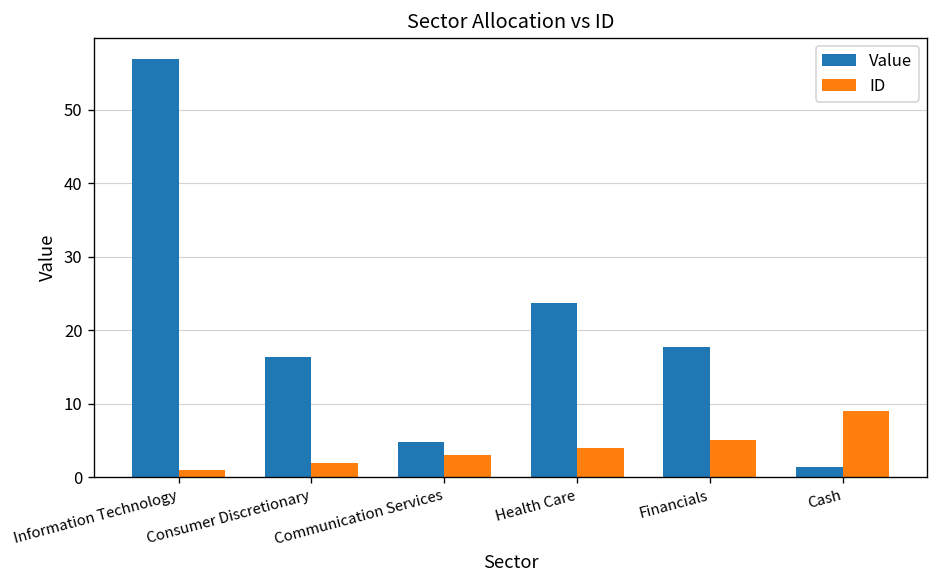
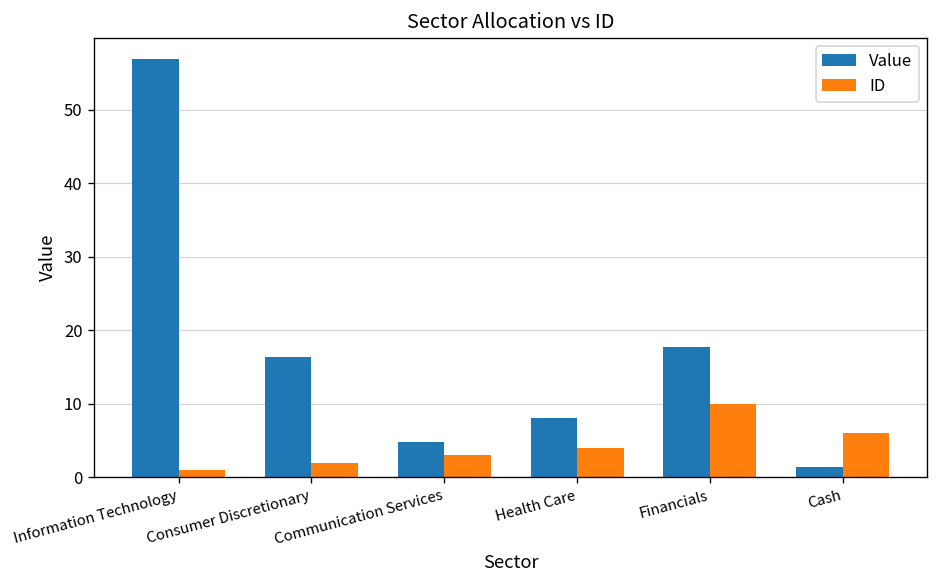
  {
    "Value": {
      "Information Technology": 57,
      "Consumer Discretionary": 16,
      "Communication Services": 5,
-     "Health Care": 24,
+     "Health Care": 8,
      "Financials": 18,
      "Cash": 1
    },
    "ID": {
      "Information Technology": 1,
      "Consumer Discretionary": 2,
      "Communication Services": 3,
      "Health Care": 4,
-     "Financials": 5,
-     "Cash": 9
+     "Financials": 10,
+     "Cash": 6
    }
  }
